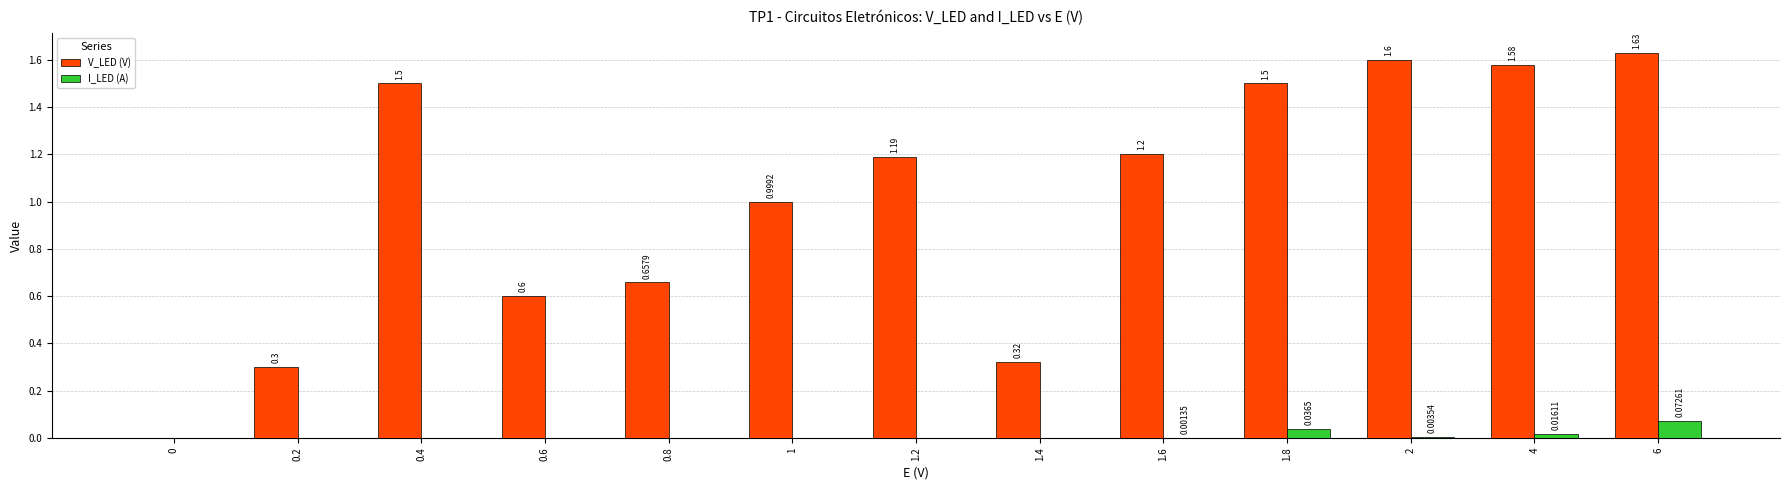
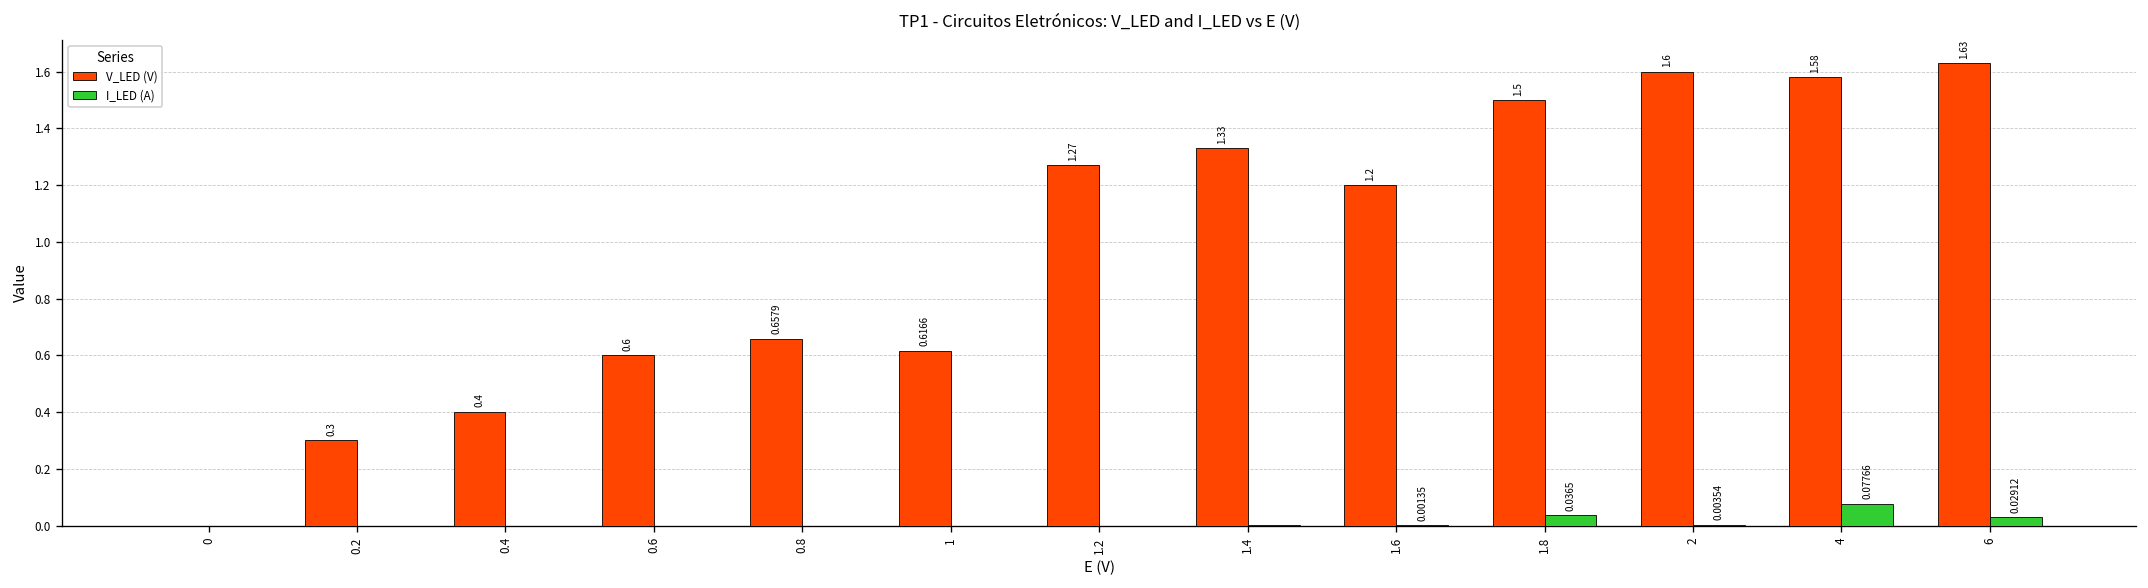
  {
    "V_LED (V)": {
      "0.2": 0.3,
-     "0.4": 1.5,
+     "0.4": 0.4,
      "0.6": 0.6,
      "0.8": 0.6579,
-     "1": 0.9992,
-     "1.2": 1.19,
-     "1.4": 0.32,
+     "1": 0.6166,
+     "1.2": 1.27,
+     "1.4": 1.33,
      "1.6": 1.2,
      "1.8": 1.5,
      "2": 1.6,
      "4": 1.58,
      "6": 1.63
    },
    "I_LED (A)": {
      "1.6": 0.00135,
      "1.8": 0.0365,
      "2": 0.00354,
-     "4": 0.01611,
-     "6": 0.07261
+     "4": 0.07766,
+     "6": 0.02912
    }
  }
